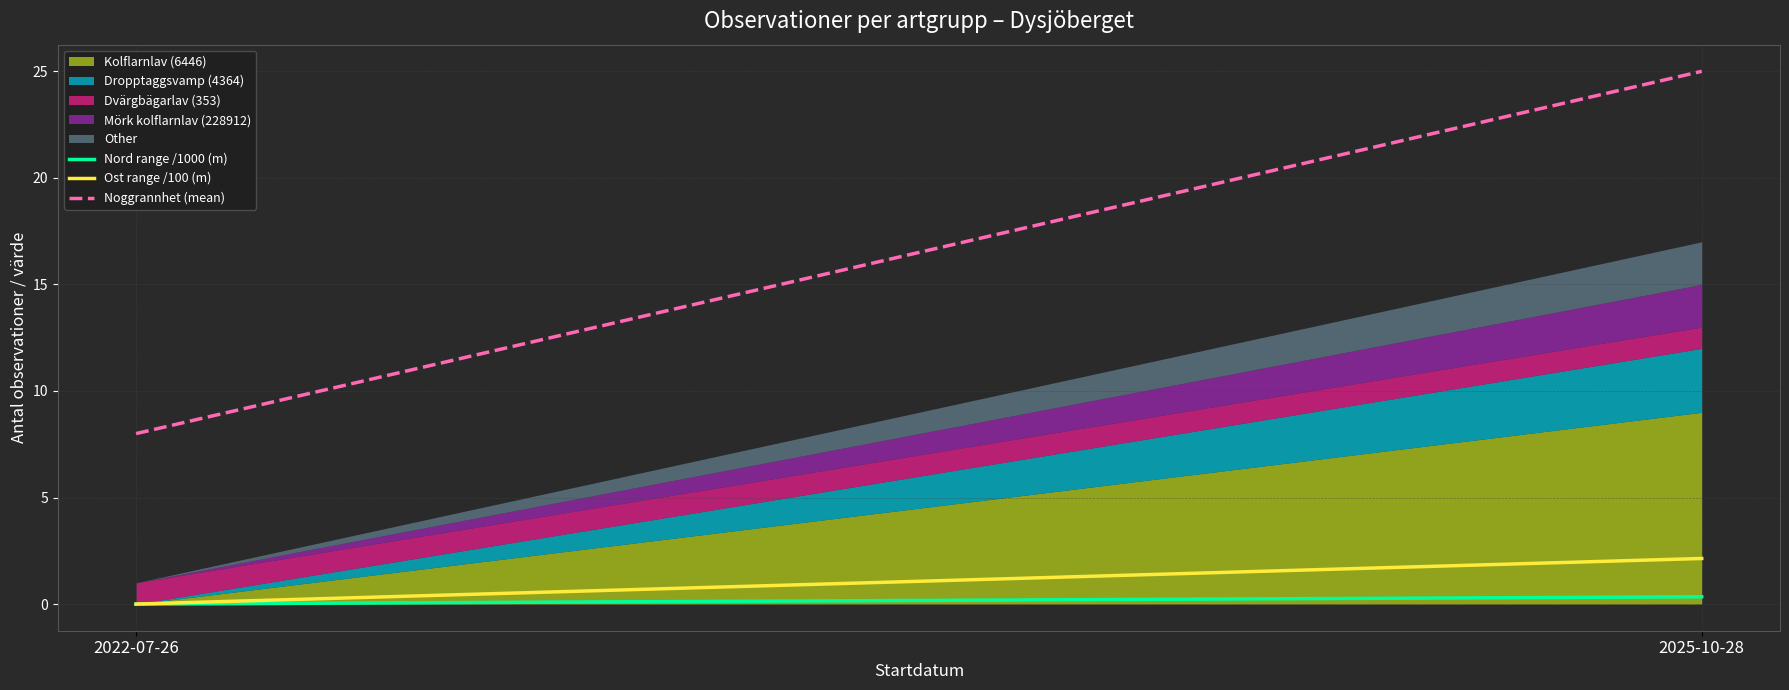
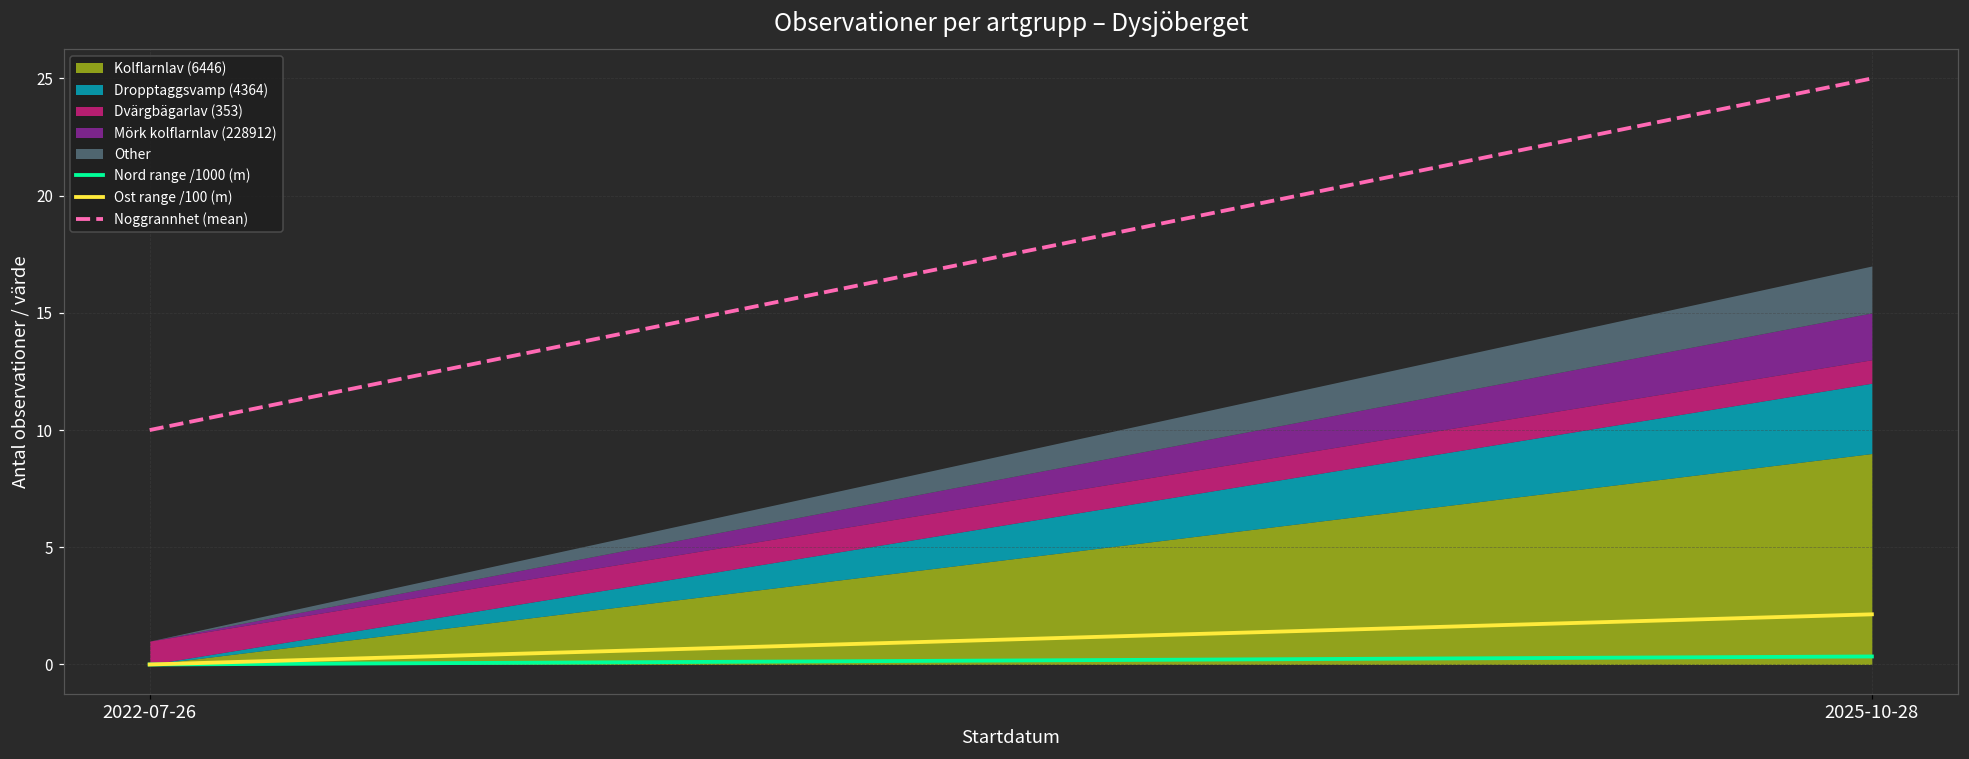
  {
    "Nord range /1000 (m)": {
      "2025-10-28": 0.3
    },
    "Kolflarnlav (6446)": {
      "2025-10-28": 9
    },
    "Ost range /100 (m)": {
      "2025-10-28": 2.1
    },
    "Dropptaggsvamp (4364)": {
      "2025-10-28": 3
    },
    "Noggrannhet (mean)": {
-     "2022-07-26": 8,
+     "2022-07-26": 10,
      "2025-10-28": 25
    },
    "Dvärgbägarlav (353)": {
      "2025-10-28": 1
    },
    "Mörk kolflarnlav (228912)": {
      "2025-10-28": 2
    },
    "Other": {
      "2025-10-28": 2
    }
  }
